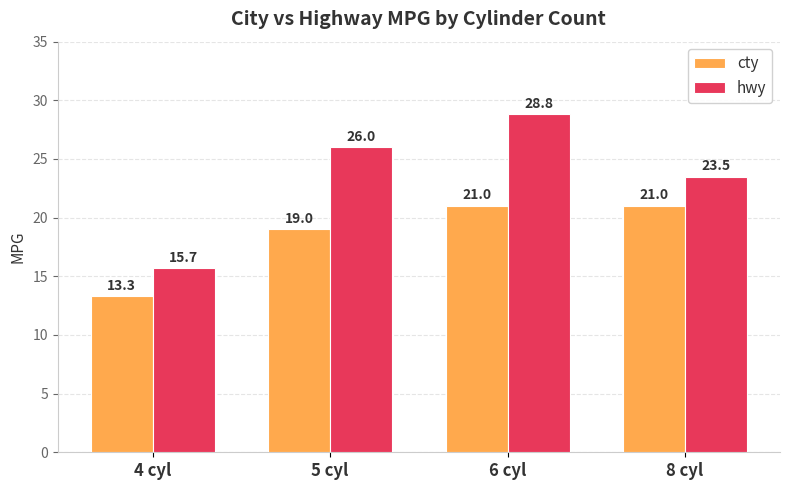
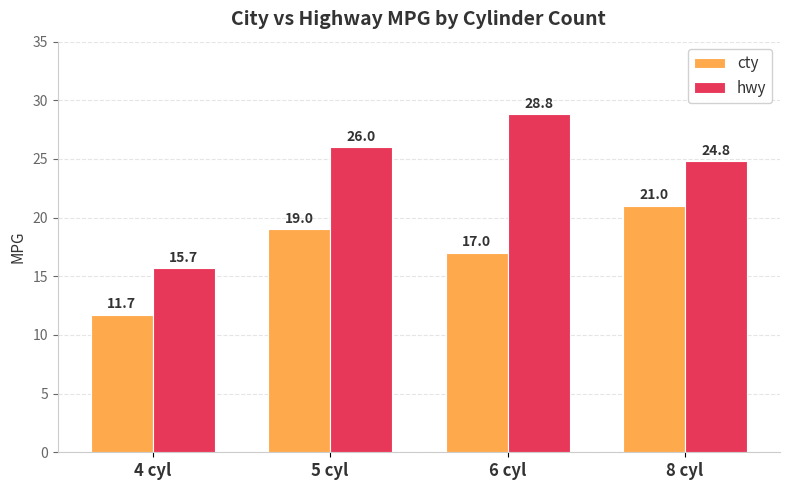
  {
    "cty": {
-     "4 cyl": 13.3,
+     "4 cyl": 11.7,
      "5 cyl": 19.0,
-     "6 cyl": 21.0,
+     "6 cyl": 17.0,
      "8 cyl": 21.0
    },
    "hwy": {
      "4 cyl": 15.7,
      "5 cyl": 26.0,
      "6 cyl": 28.8,
-     "8 cyl": 23.5
+     "8 cyl": 24.8
    }
  }
